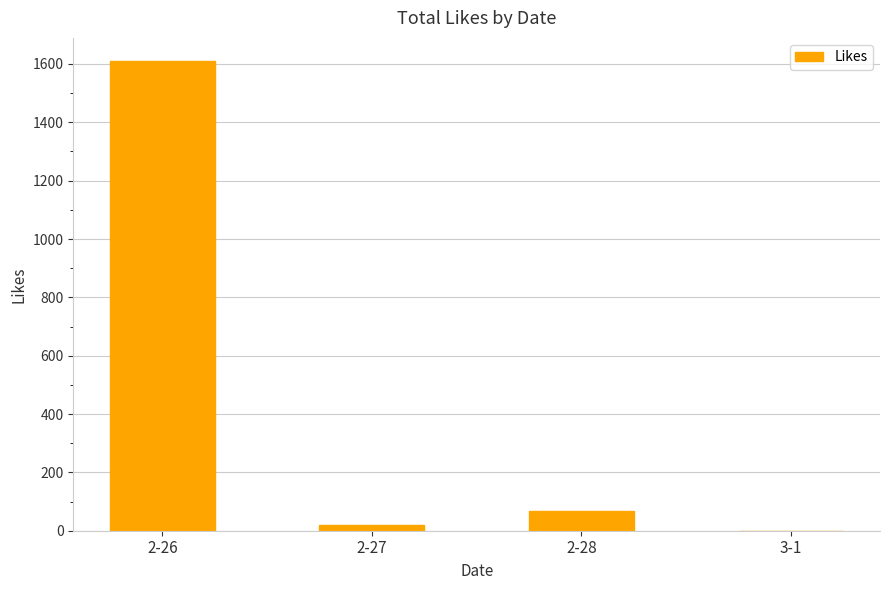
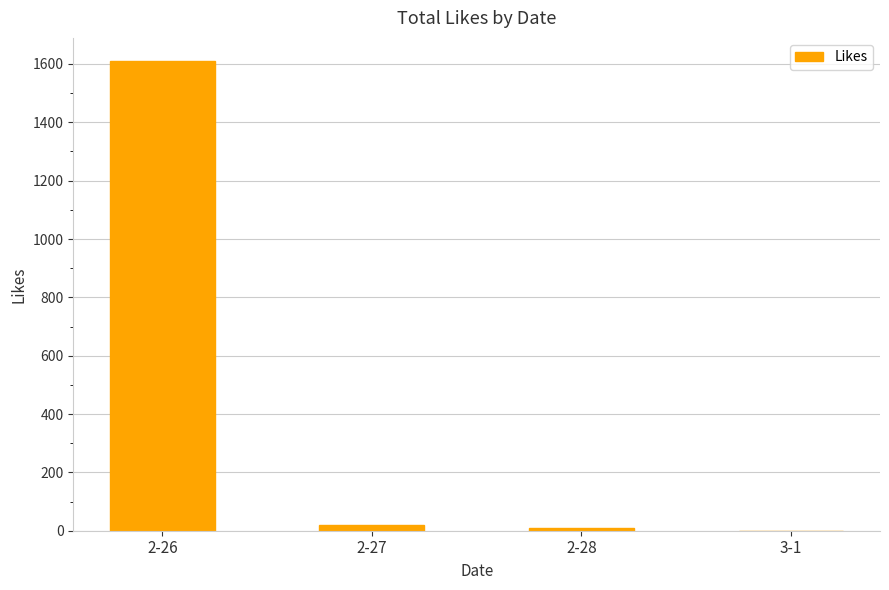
  {
    "2-26": 1610,
    "2-27": 20,
-   "2-28": 70,
+   "2-28": 10,
    "3-1": 0
  }
